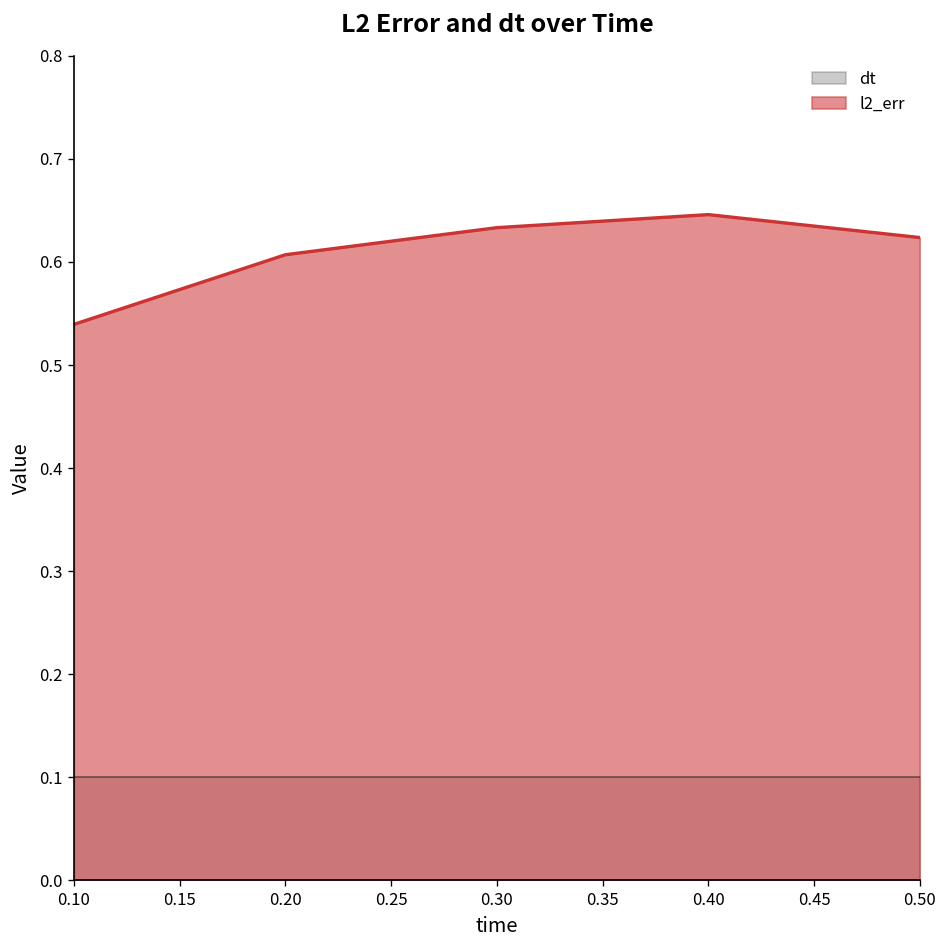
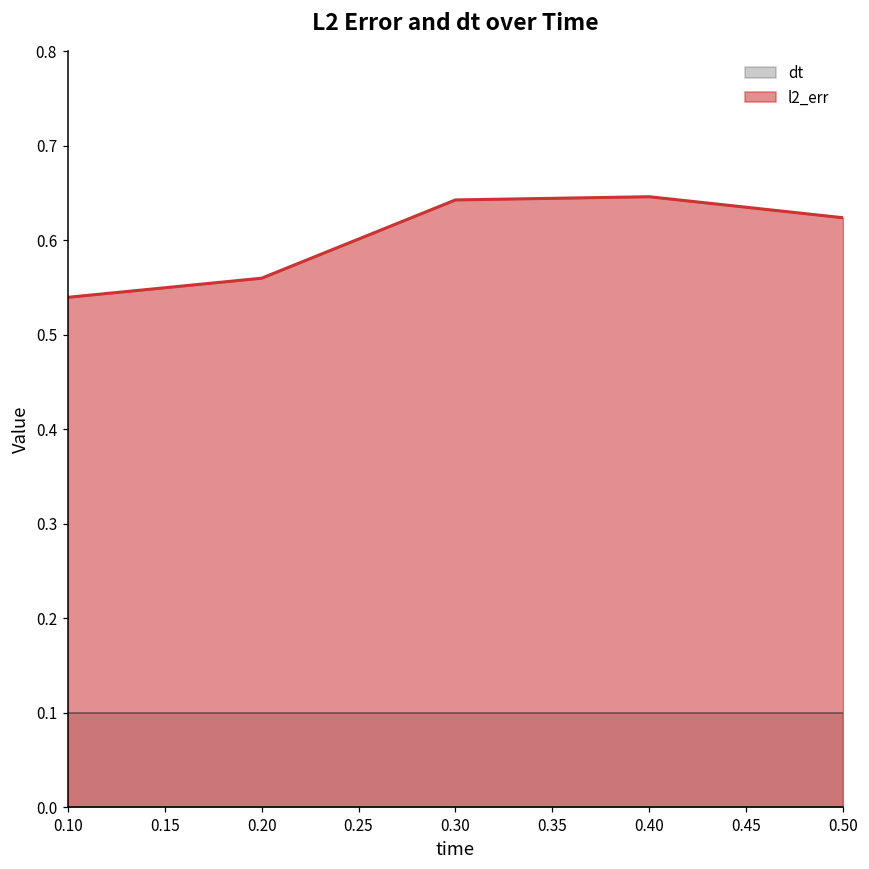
  {
    "dt": {
      "0.10": 0.10,
      "0.20": 0.10,
      "0.30": 0.10,
      "0.40": 0.10,
      "0.50": 0.10
    },
    "l2_err": {
      "0.10": 0.54,
-     "0.20": 0.61,
-     "0.30": 0.63,
+     "0.20": 0.56,
+     "0.30": 0.64,
      "0.40": 0.65,
      "0.50": 0.62
    }
  }
